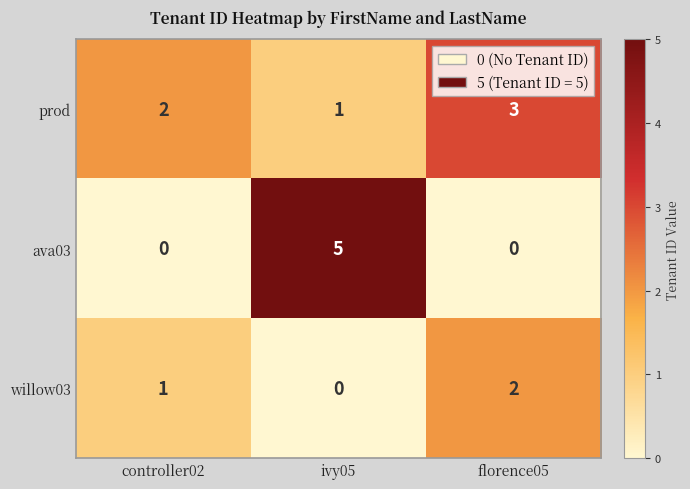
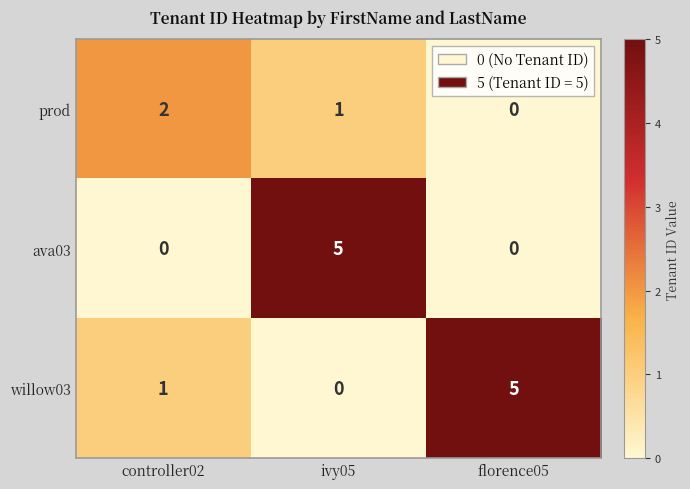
  {
    "prod": {
      "controller02": 2,
      "ivy05": 1,
-     "florence05": 3
+     "florence05": 0
    },
    "ava03": {
      "controller02": 0,
      "ivy05": 5,
      "florence05": 0
    },
    "willow03": {
      "controller02": 1,
      "ivy05": 0,
-     "florence05": 2
+     "florence05": 5
    }
  }
